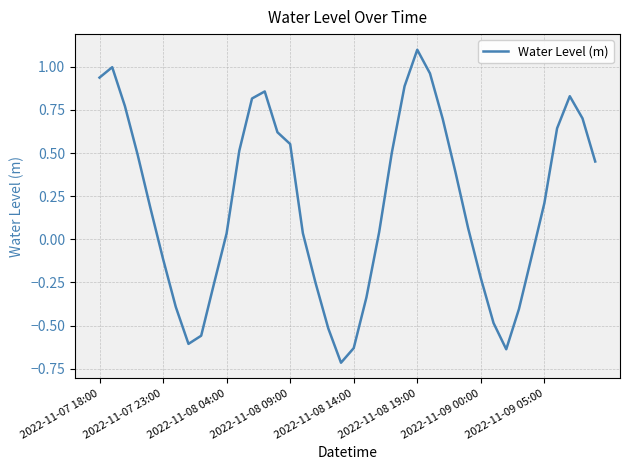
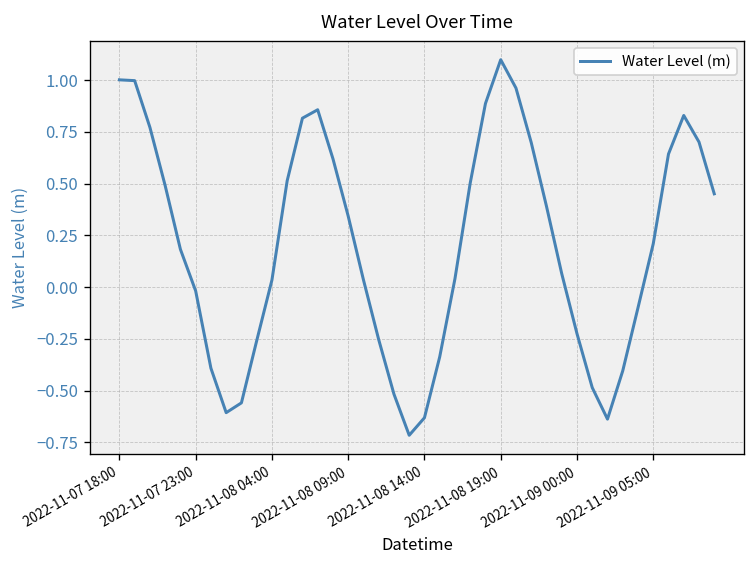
  {
-   "2022-11-07 18:00": 0.94,
-   "2022-11-07 23:00": -0.11,
+   "2022-11-07 18:00": 1.00,
+   "2022-11-07 23:00": -0.02,
    "2022-11-08 04:00": 0.03,
-   "2022-11-08 09:00": 0.55,
+   "2022-11-08 09:00": 0.34,
    "2022-11-08 14:00": -0.63,
    "2022-11-08 19:00": 1.10,
    "2022-11-09 00:00": -0.22,
    "2022-11-09 05:00": 0.21
  }
